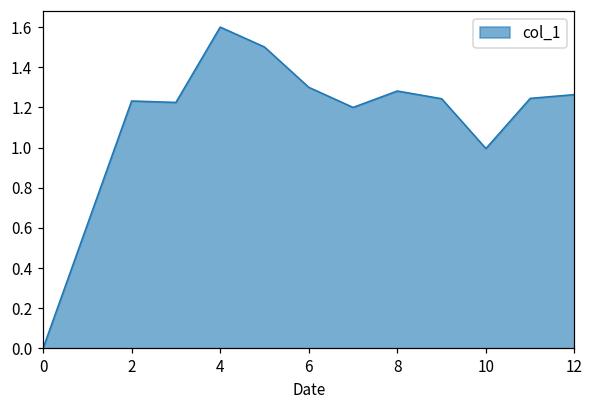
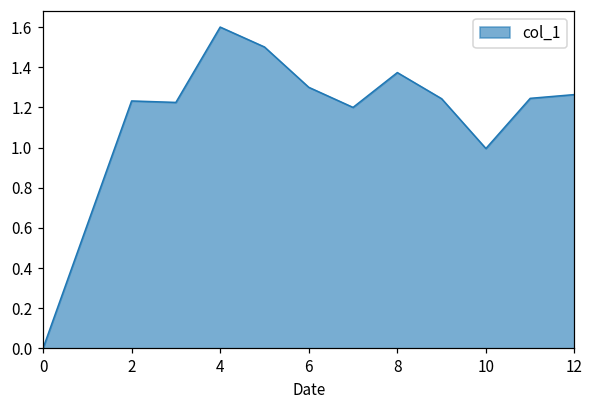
  {
    "0": 0.00,
    "2": 1.23,
    "4": 1.60,
    "6": 1.30,
-   "8": 1.28,
+   "8": 1.37,
    "10": 1.00,
    "12": 1.26
  }
